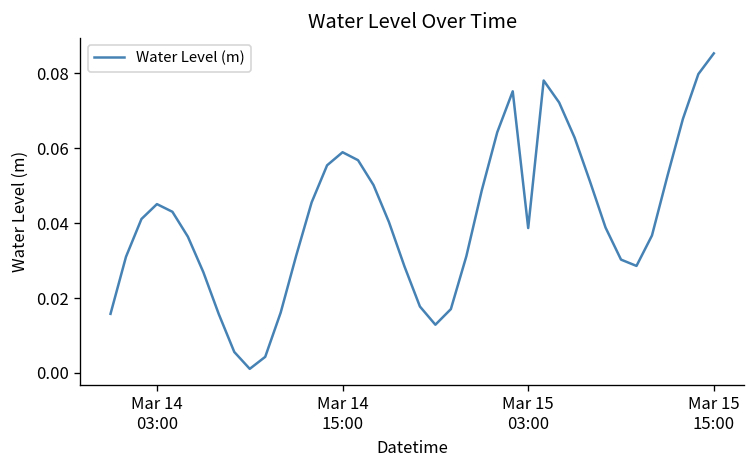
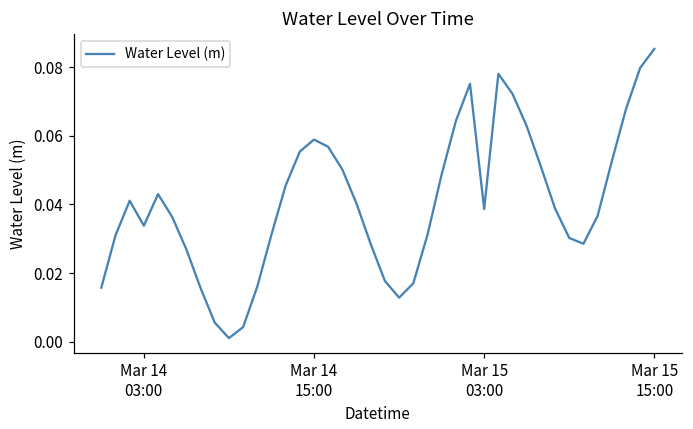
  {
-   "Mar 14 03:00": 0.045,
+   "Mar 14 03:00": 0.034,
    "Mar 14 15:00": 0.059,
    "Mar 15 03:00": 0.039,
    "Mar 15 15:00": 0.085
  }
